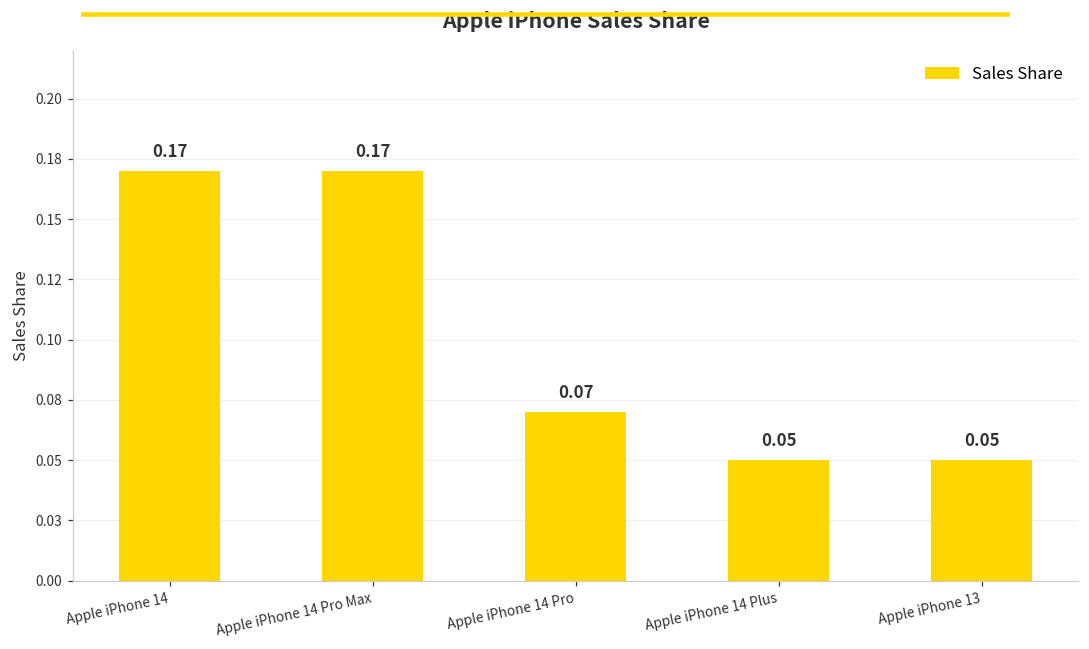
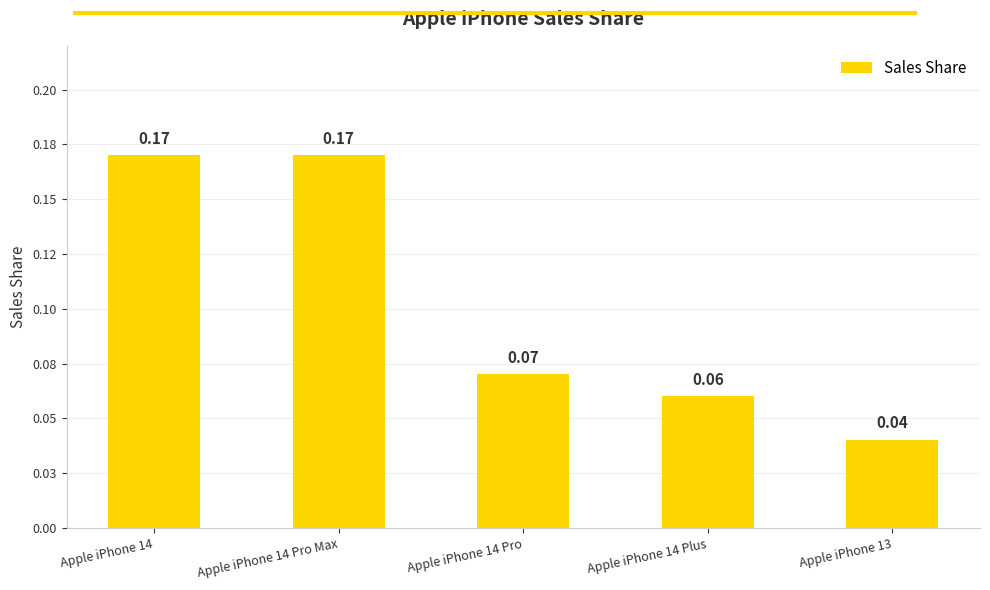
  {
    "Apple iPhone 14": 0.17,
    "Apple iPhone 14 Pro Max": 0.17,
    "Apple iPhone 14 Pro": 0.07,
-   "Apple iPhone 14 Plus": 0.05,
-   "Apple iPhone 13": 0.05
+   "Apple iPhone 14 Plus": 0.06,
+   "Apple iPhone 13": 0.04
  }
